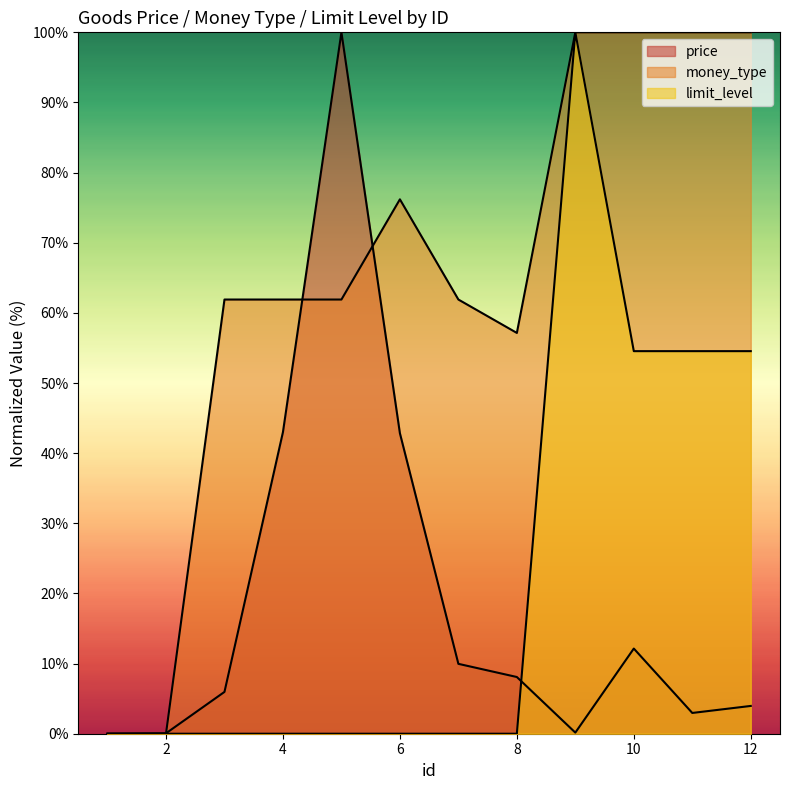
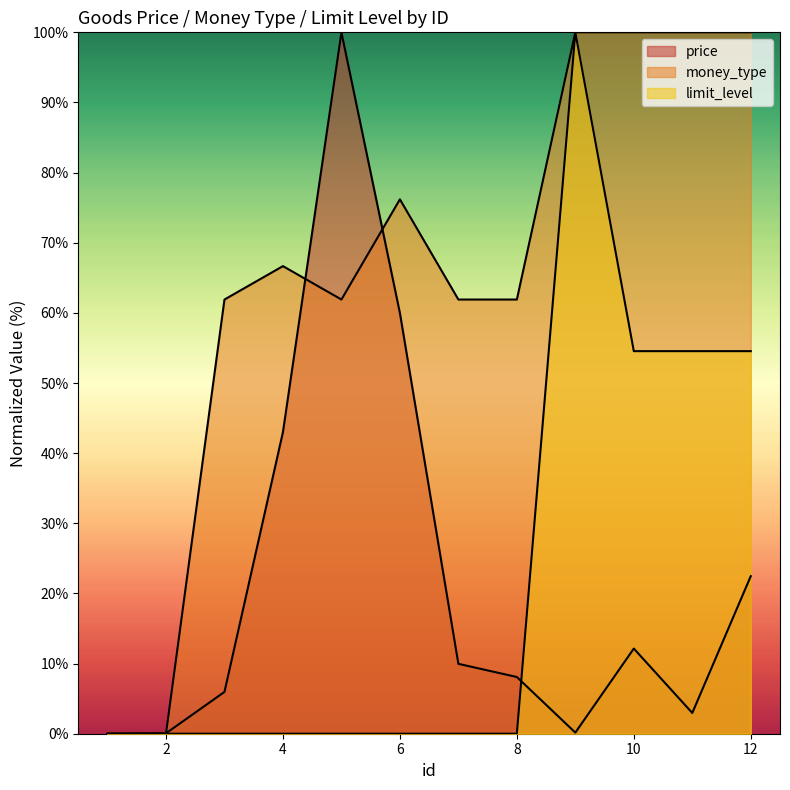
  {
    "price": {
      "4": "43%",
-     "6": "43%",
+     "6": "60%",
      "8": "8%",
      "10": "12%",
-     "12": "4%"
+     "12": "22%"
    },
    "money_type": {
-     "4": "62%",
+     "4": "67%",
      "6": "76%",
-     "8": "57%",
+     "8": "62%",
      "10": "100%",
      "12": "100%"
    },
    "limit_level": {
      "4": "0%",
      "6": "0%",
      "8": "0%",
      "10": "55%",
      "12": "55%"
    }
  }
